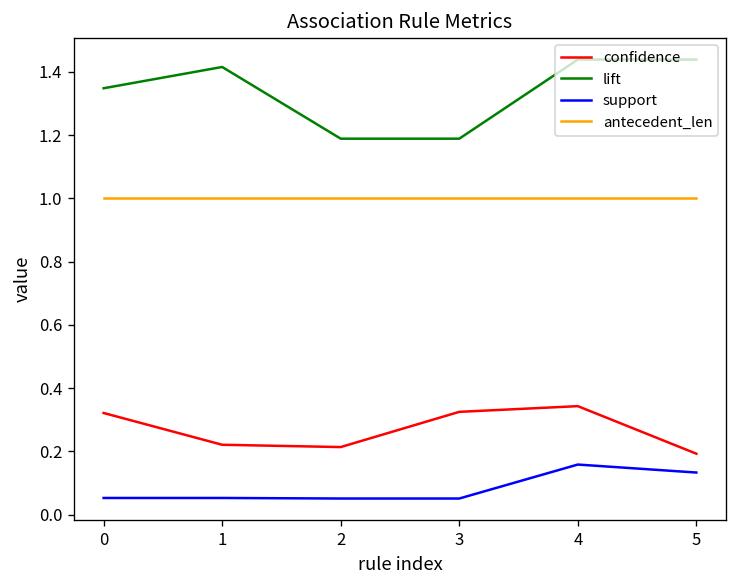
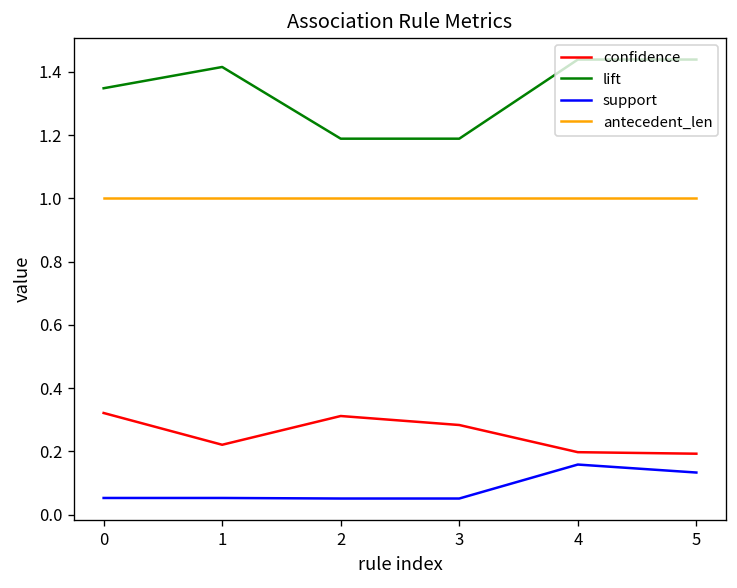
  {
    "confidence": {
      "0": 0.32,
      "1": 0.22,
-     "2": 0.21,
-     "3": 0.33,
-     "4": 0.34,
+     "2": 0.31,
+     "3": 0.28,
+     "4": 0.20,
      "5": 0.19
    },
    "lift": {
      "0": 1.35,
      "1": 1.42,
      "2": 1.19,
      "3": 1.19
    },
    "support": {
      "0": 0.05,
      "1": 0.05,
      "2": 0.05,
      "3": 0.05,
      "4": 0.16,
      "5": 0.13
    },
    "antecedent_len": {
      "0": 1.00,
      "1": 1.00,
      "2": 1.00,
      "3": 1.00,
      "4": 1.00,
      "5": 1.00
    }
  }
